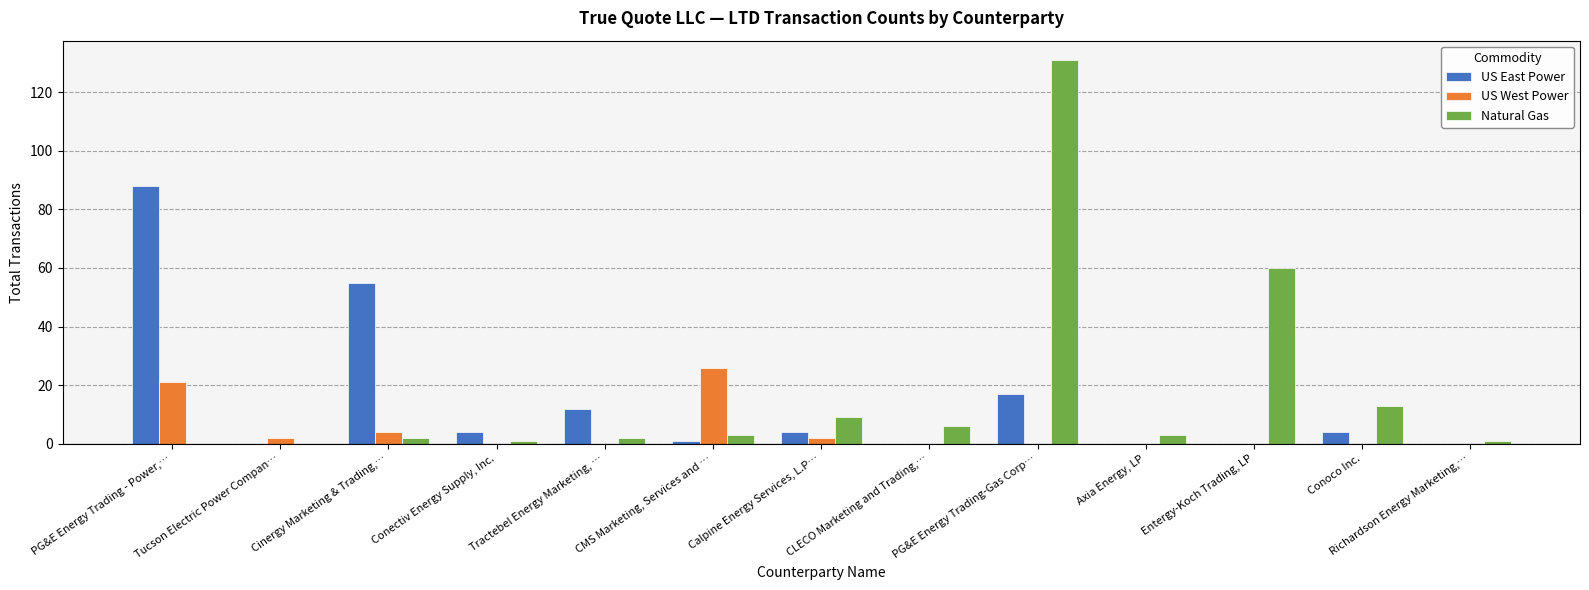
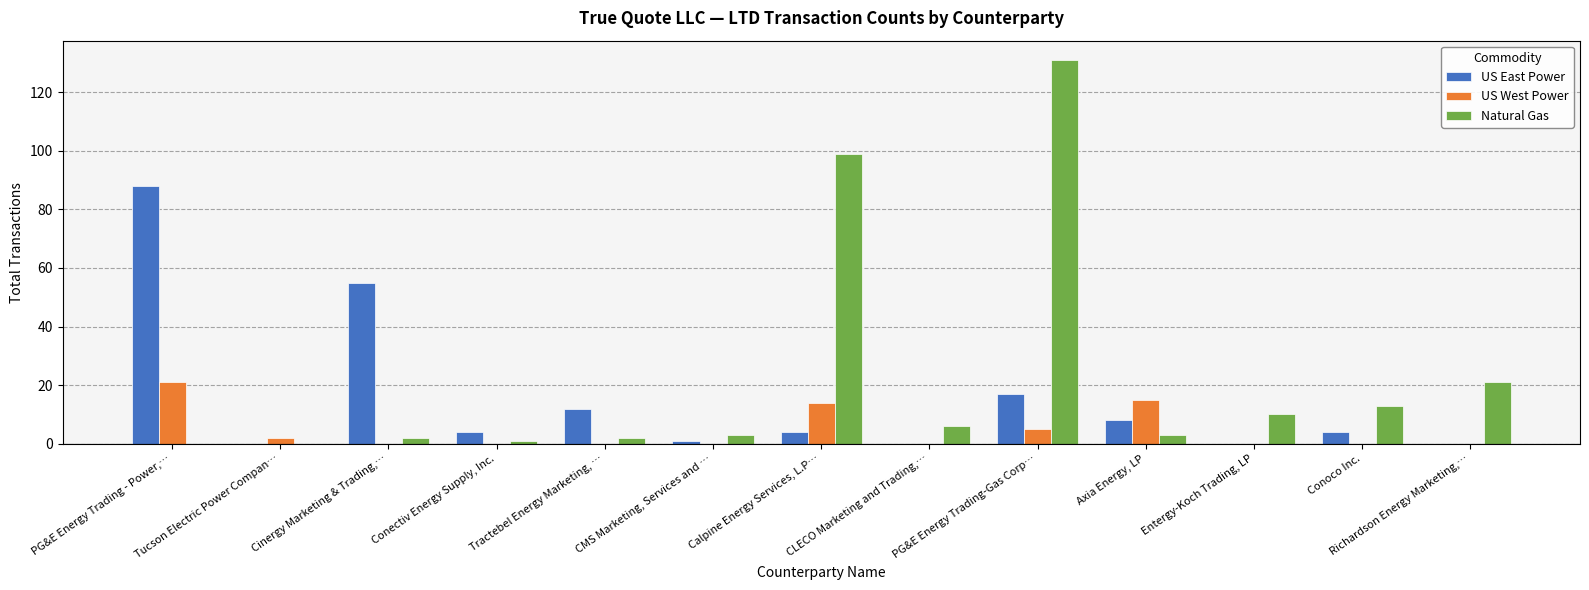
  {
    "US East Power": {
      "PG&E Energy Trading - Power,…": 88,
      "Tucson Electric Power Compan…": 0,
      "Cinergy Marketing & Trading,…": 55,
      "Conectiv Energy Supply, Inc.": 4,
      "Tractebel Energy Marketing, …": 12,
      "CMS Marketing, Services and …": 1,
      "Calpine Energy Services, L.P…": 4,
      "CLECO Marketing and Trading,…": 0,
      "PG&E Energy Trading-Gas Corp…": 17,
-     "Axia Energy, LP": 0,
+     "Axia Energy, LP": 8,
      "Entergy-Koch Trading, LP": 0,
      "Conoco Inc.": 4,
      "Richardson Energy Marketing,…": 0
    },
    "US West Power": {
      "PG&E Energy Trading - Power,…": 21,
      "Tucson Electric Power Compan…": 2,
-     "Cinergy Marketing & Trading,…": 4,
+     "Cinergy Marketing & Trading,…": 0,
      "Conectiv Energy Supply, Inc.": 0,
      "Tractebel Energy Marketing, …": 0,
-     "CMS Marketing, Services and …": 26,
-     "Calpine Energy Services, L.P…": 2,
+     "CMS Marketing, Services and …": 0,
+     "Calpine Energy Services, L.P…": 14,
      "CLECO Marketing and Trading,…": 0,
-     "PG&E Energy Trading-Gas Corp…": 0,
-     "Axia Energy, LP": 0,
+     "PG&E Energy Trading-Gas Corp…": 5,
+     "Axia Energy, LP": 15,
      "Entergy-Koch Trading, LP": 0,
      "Conoco Inc.": 0,
      "Richardson Energy Marketing,…": 0
    },
    "Natural Gas": {
      "PG&E Energy Trading - Power,…": 0,
      "Tucson Electric Power Compan…": 0,
      "Cinergy Marketing & Trading,…": 2,
      "Conectiv Energy Supply, Inc.": 1,
      "Tractebel Energy Marketing, …": 2,
      "CMS Marketing, Services and …": 3,
-     "Calpine Energy Services, L.P…": 9,
+     "Calpine Energy Services, L.P…": 99,
      "CLECO Marketing and Trading,…": 6,
      "PG&E Energy Trading-Gas Corp…": 131,
      "Axia Energy, LP": 3,
-     "Entergy-Koch Trading, LP": 60,
+     "Entergy-Koch Trading, LP": 10,
      "Conoco Inc.": 13,
-     "Richardson Energy Marketing,…": 1
+     "Richardson Energy Marketing,…": 21
    }
  }
